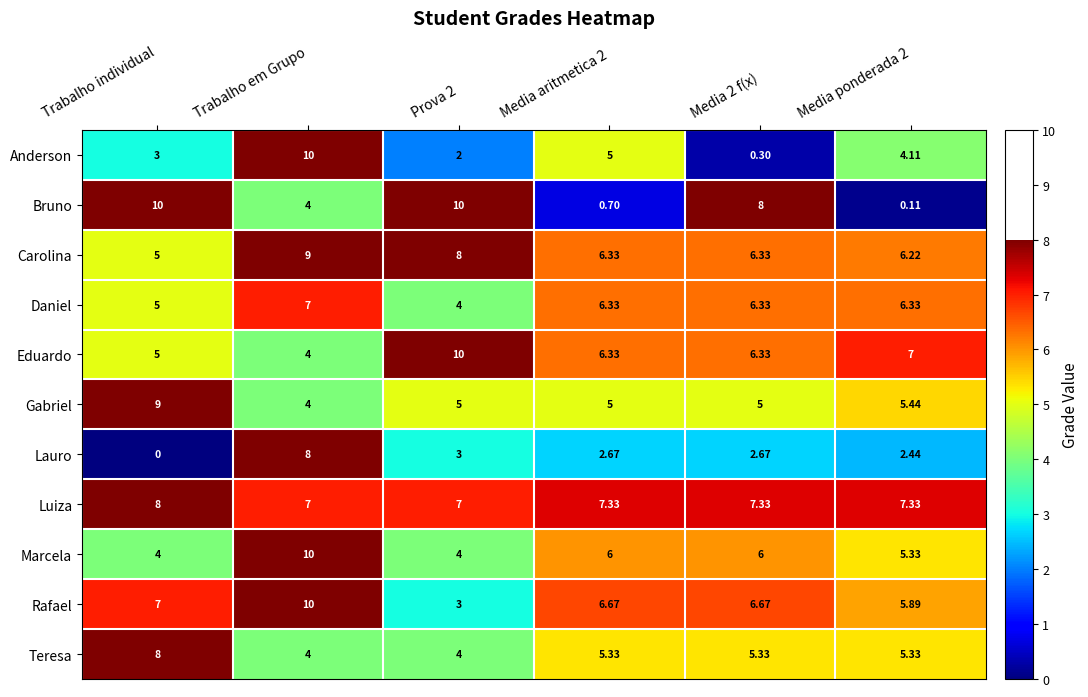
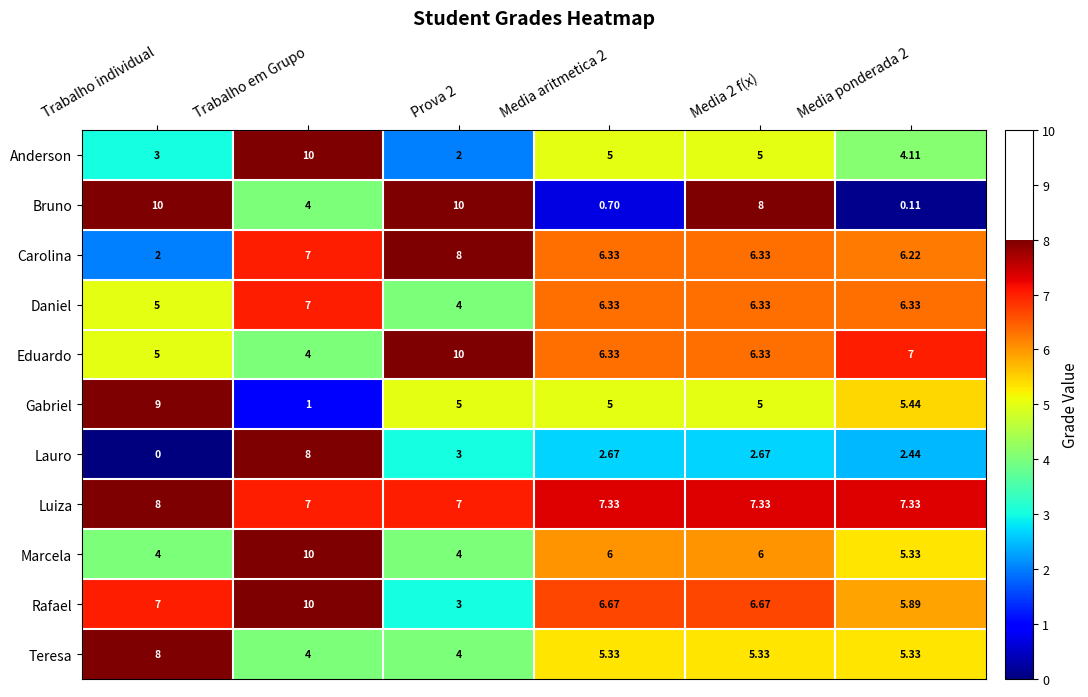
  {
    "Anderson": {
      "Trabalho individual": 3,
      "Trabalho em Grupo": 10,
      "Prova 2": 2,
      "Media aritmetica 2": 5,
-     "Media 2 f(x)": 0.30,
+     "Media 2 f(x)": 5,
      "Media ponderada 2": 4.11
    },
    "Bruno": {
      "Trabalho individual": 10,
      "Trabalho em Grupo": 4,
      "Prova 2": 10,
      "Media aritmetica 2": 0.70,
      "Media 2 f(x)": 8,
      "Media ponderada 2": 0.11
    },
    "Carolina": {
-     "Trabalho individual": 5,
-     "Trabalho em Grupo": 9,
+     "Trabalho individual": 2,
+     "Trabalho em Grupo": 7,
      "Prova 2": 8,
      "Media aritmetica 2": 6.33,
      "Media 2 f(x)": 6.33,
      "Media ponderada 2": 6.22
    },
    "Daniel": {
      "Trabalho individual": 5,
      "Trabalho em Grupo": 7,
      "Prova 2": 4,
      "Media aritmetica 2": 6.33,
      "Media 2 f(x)": 6.33,
      "Media ponderada 2": 6.33
    },
    "Eduardo": {
      "Trabalho individual": 5,
      "Trabalho em Grupo": 4,
      "Prova 2": 10,
      "Media aritmetica 2": 6.33,
      "Media 2 f(x)": 6.33,
      "Media ponderada 2": 7
    },
    "Gabriel": {
      "Trabalho individual": 9,
-     "Trabalho em Grupo": 4,
+     "Trabalho em Grupo": 1,
      "Prova 2": 5,
      "Media aritmetica 2": 5,
      "Media 2 f(x)": 5,
      "Media ponderada 2": 5.44
    },
    "Lauro": {
      "Trabalho individual": 0,
      "Trabalho em Grupo": 8,
      "Prova 2": 3,
      "Media aritmetica 2": 2.67,
      "Media 2 f(x)": 2.67,
      "Media ponderada 2": 2.44
    },
    "Luiza": {
      "Trabalho individual": 8,
      "Trabalho em Grupo": 7,
      "Prova 2": 7,
      "Media aritmetica 2": 7.33,
      "Media 2 f(x)": 7.33,
      "Media ponderada 2": 7.33
    },
    "Marcela": {
      "Trabalho individual": 4,
      "Trabalho em Grupo": 10,
      "Prova 2": 4,
      "Media aritmetica 2": 6,
      "Media 2 f(x)": 6,
      "Media ponderada 2": 5.33
    },
    "Rafael": {
      "Trabalho individual": 7,
      "Trabalho em Grupo": 10,
      "Prova 2": 3,
      "Media aritmetica 2": 6.67,
      "Media 2 f(x)": 6.67,
      "Media ponderada 2": 5.89
    },
    "Teresa": {
      "Trabalho individual": 8,
      "Trabalho em Grupo": 4,
      "Prova 2": 4,
      "Media aritmetica 2": 5.33,
      "Media 2 f(x)": 5.33,
      "Media ponderada 2": 5.33
    }
  }
